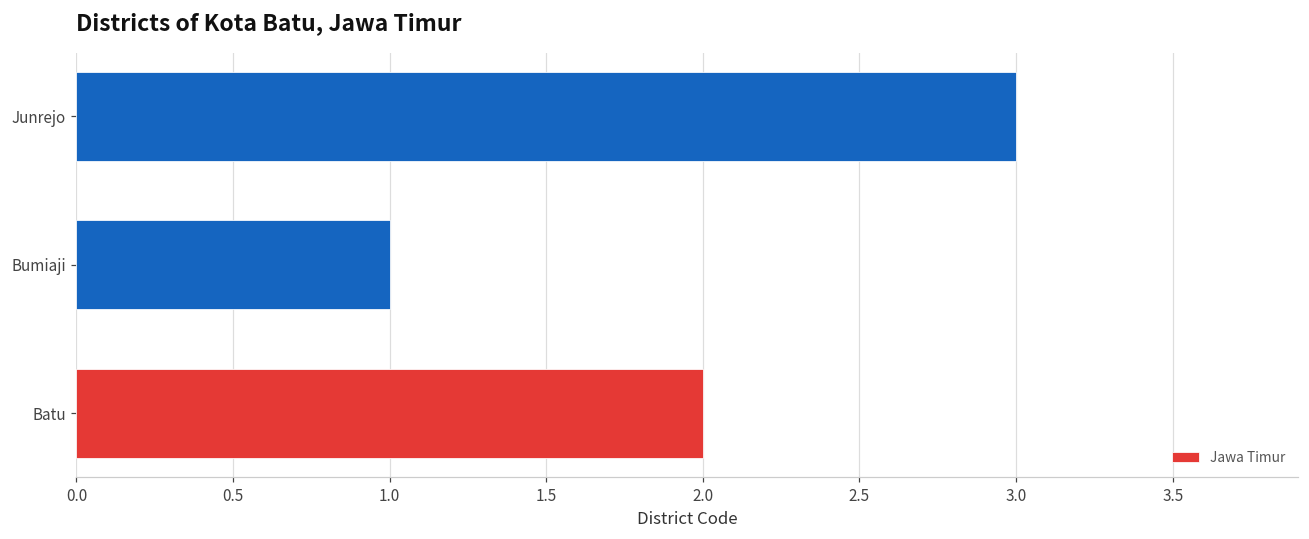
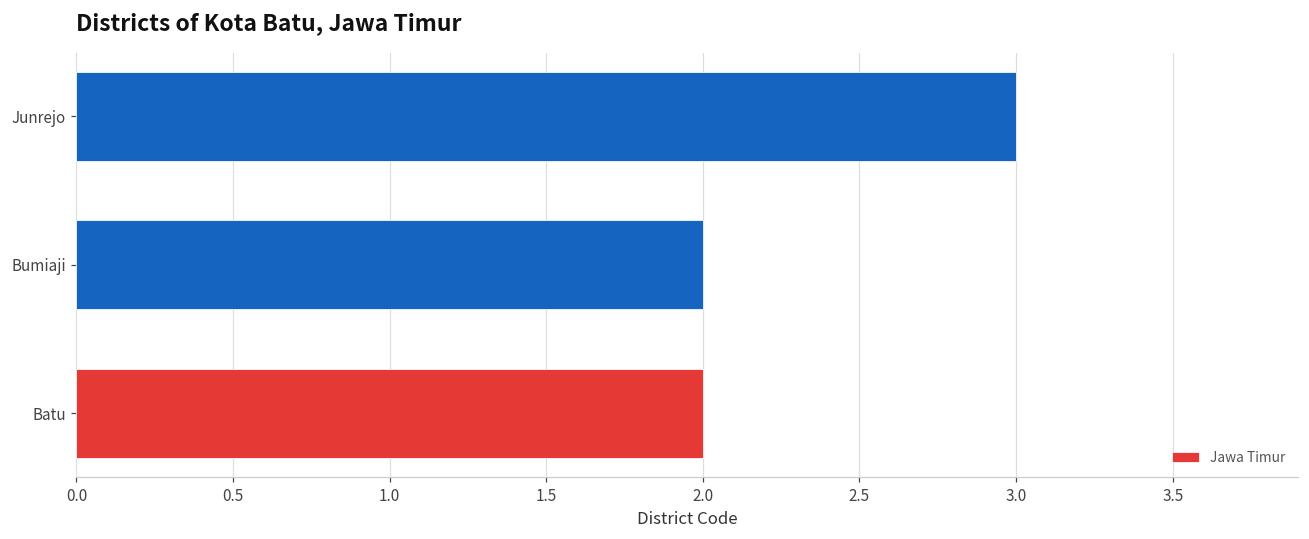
  {
    "Junrejo": 3,
-   "Bumiaji": 1,
+   "Bumiaji": 2,
    "Batu": 2
  }
